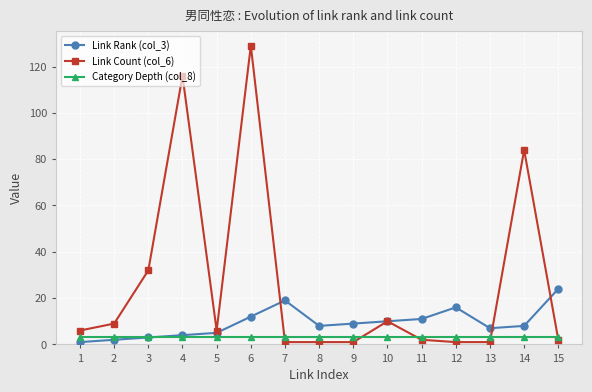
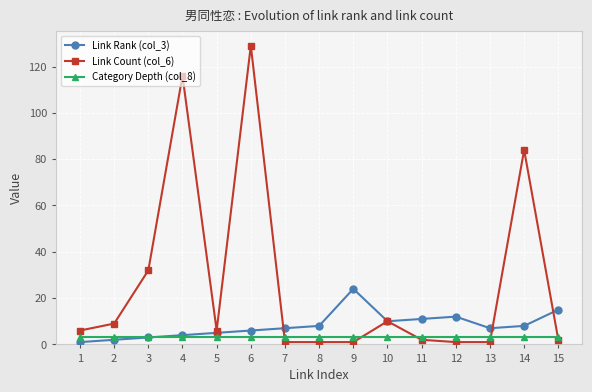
  {
    "Link Rank (col_3)": {
      "1": 1,
-     "6": 12,
-     "7": 19,
+     "6": 6,
+     "7": 7,
      "8": 8,
-     "9": 9,
+     "9": 24,
      "11": 11,
-     "12": 16,
+     "12": 12,
      "13": 7,
      "14": 8,
-     "15": 24
+     "15": 15
    },
    "Link Count (col_6)": {
      "1": 6,
      "2": 9,
      "3": 32,
      "6": 129,
      "7": 1,
      "8": 1,
      "9": 1,
      "12": 1,
      "13": 1,
      "14": 84
    },
    "Category Depth (col_8)": {
      "1": 3,
      "5": 3,
      "6": 3,
      "7": 3,
      "8": 3,
      "9": 3,
      "10": 3,
      "12": 3,
      "13": 3,
      "14": 3
    }
  }
